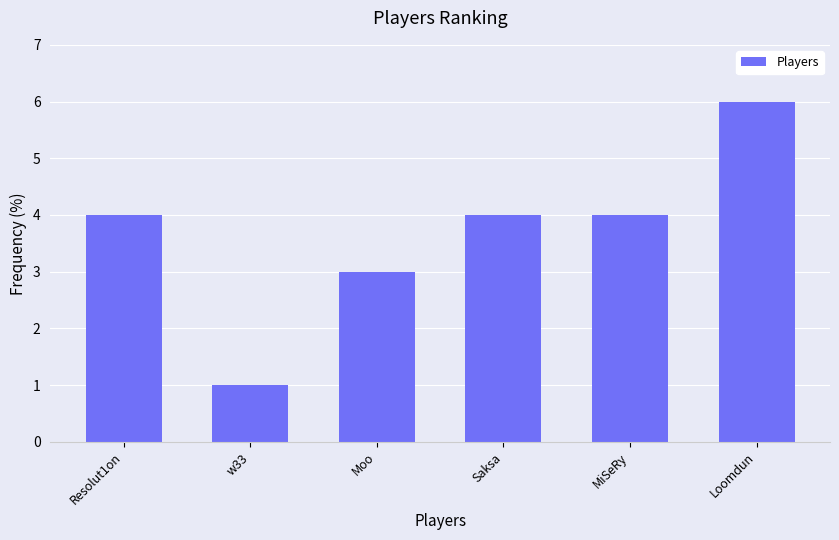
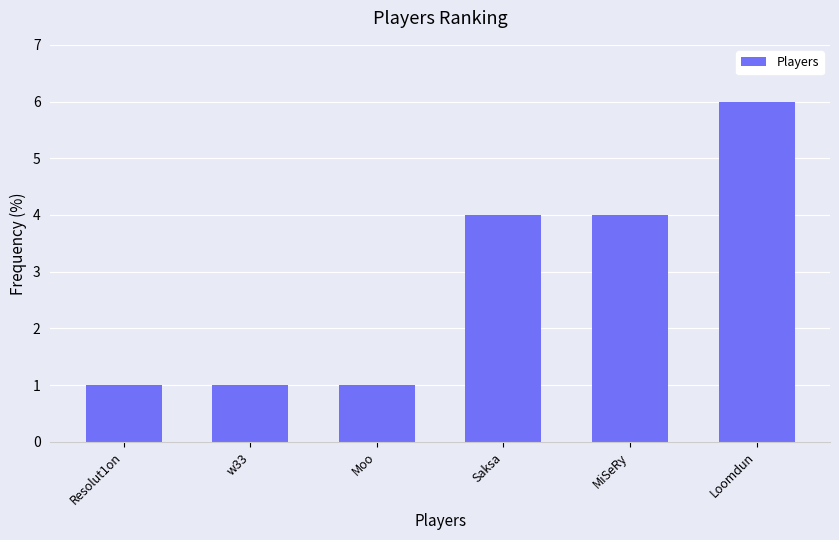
  {
-   "Resolut1on": 4,
+   "Resolut1on": 1,
    "w33": 1,
-   "Moo": 3,
+   "Moo": 1,
    "Saksa": 4,
    "MiSeRy": 4,
    "Loomdun": 6
  }
